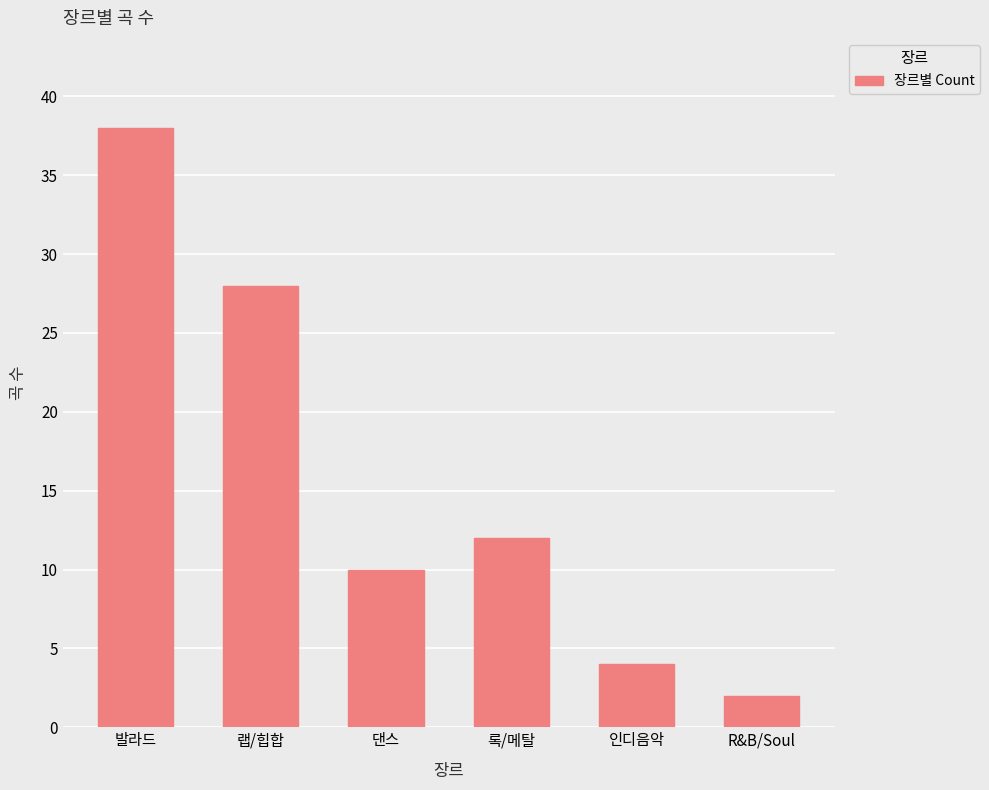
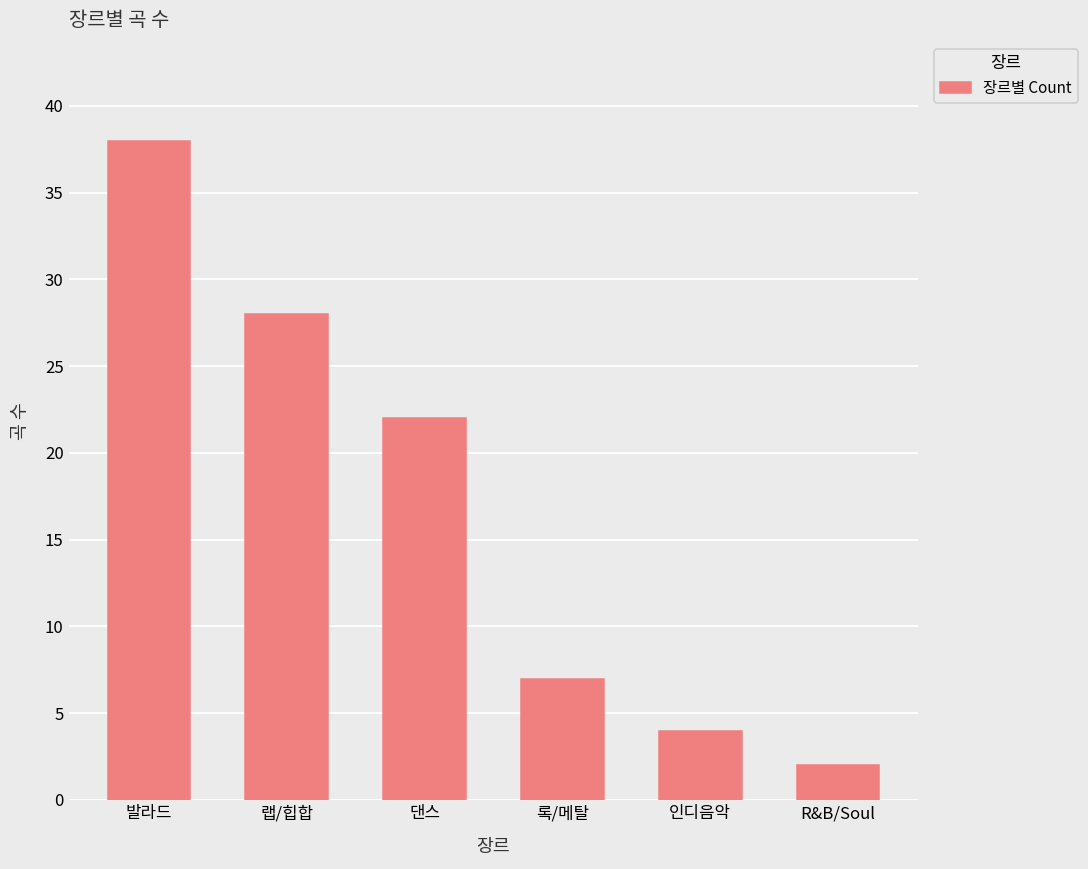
  {
    "발라드": 38,
    "랩/힙합": 28,
-   "댄스": 10,
-   "록/메탈": 12,
+   "댄스": 22,
+   "록/메탈": 7,
    "인디음악": 4,
    "R&B/Soul": 2
  }
